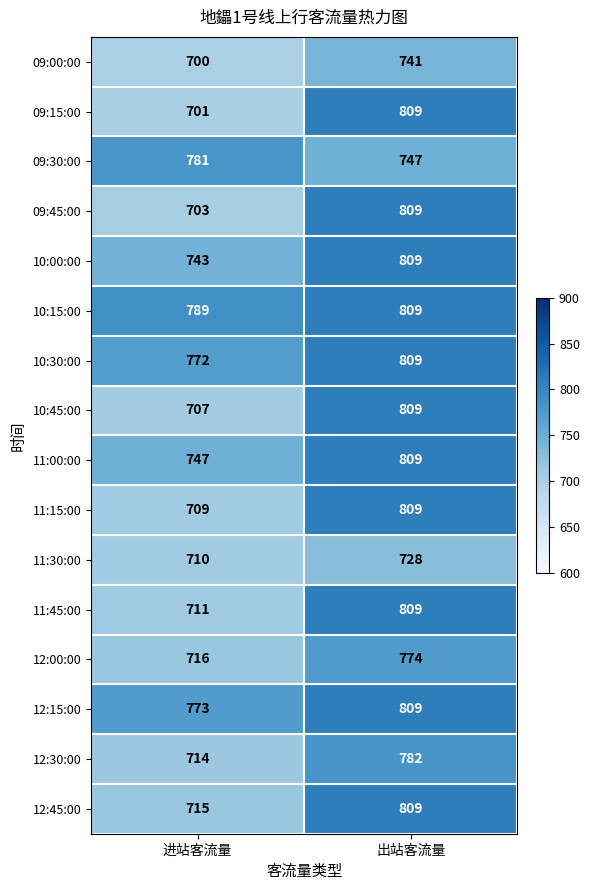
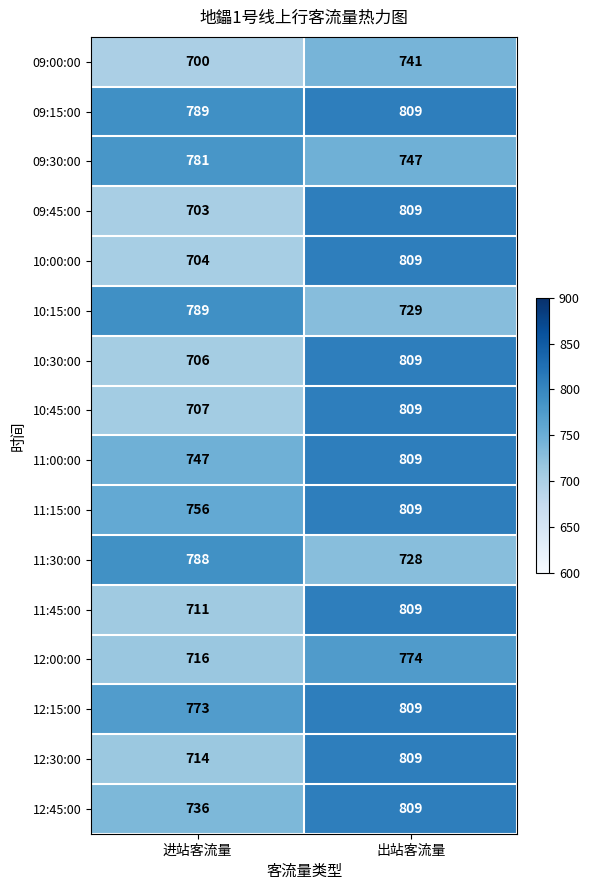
  {
    "09:00:00": {
      "进站客流量": 700,
      "出站客流量": 741
    },
    "09:15:00": {
-     "进站客流量": 701,
+     "进站客流量": 789,
      "出站客流量": 809
    },
    "09:30:00": {
      "进站客流量": 781,
      "出站客流量": 747
    },
    "09:45:00": {
      "进站客流量": 703,
      "出站客流量": 809
    },
    "10:00:00": {
-     "进站客流量": 743,
+     "进站客流量": 704,
      "出站客流量": 809
    },
    "10:15:00": {
      "进站客流量": 789,
-     "出站客流量": 809
+     "出站客流量": 729
    },
    "10:30:00": {
-     "进站客流量": 772,
+     "进站客流量": 706,
      "出站客流量": 809
    },
    "10:45:00": {
      "进站客流量": 707,
      "出站客流量": 809
    },
    "11:00:00": {
      "进站客流量": 747,
      "出站客流量": 809
    },
    "11:15:00": {
-     "进站客流量": 709,
+     "进站客流量": 756,
      "出站客流量": 809
    },
    "11:30:00": {
-     "进站客流量": 710,
+     "进站客流量": 788,
      "出站客流量": 728
    },
    "11:45:00": {
      "进站客流量": 711,
      "出站客流量": 809
    },
    "12:00:00": {
      "进站客流量": 716,
      "出站客流量": 774
    },
    "12:15:00": {
      "进站客流量": 773,
      "出站客流量": 809
    },
    "12:30:00": {
      "进站客流量": 714,
-     "出站客流量": 782
+     "出站客流量": 809
    },
    "12:45:00": {
-     "进站客流量": 715,
+     "进站客流量": 736,
      "出站客流量": 809
    }
  }
